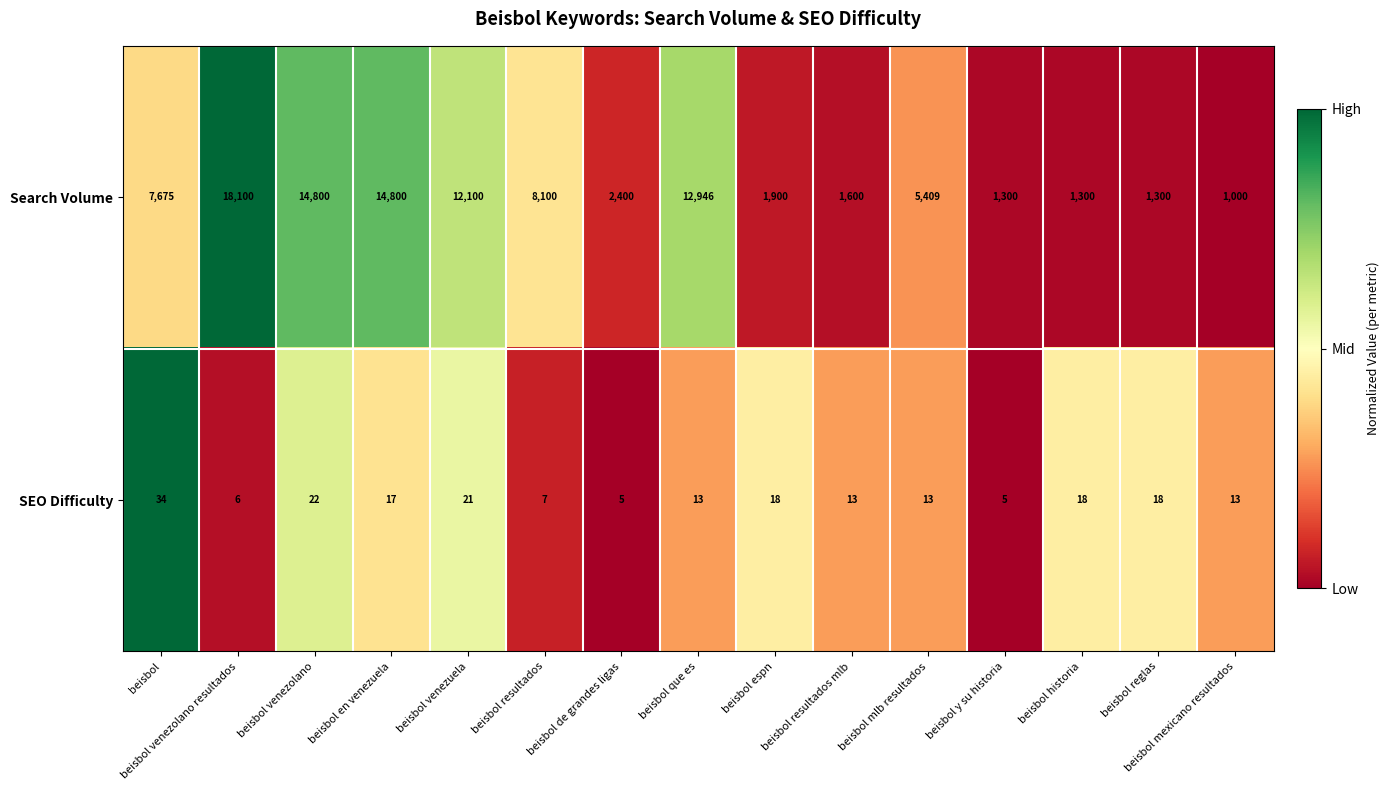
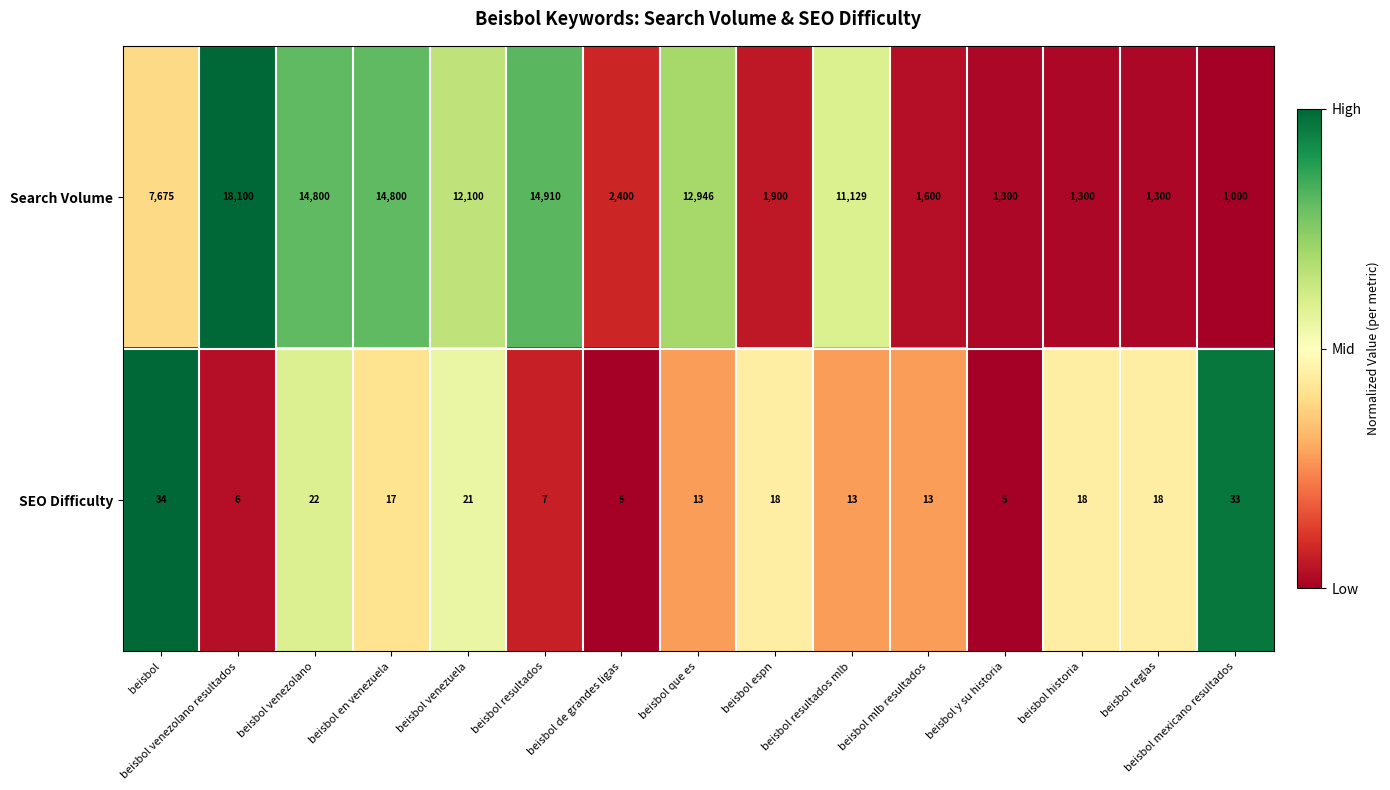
  {
    "Search Volume": {
      "beisbol": "7,675",
      "beisbol venezolano resultados": "18,100",
      "beisbol venezolano": "14,800",
      "beisbol en venezuela": "14,800",
      "beisbol venezuela": "12,100",
-     "beisbol resultados": "8,100",
+     "beisbol resultados": "14,910",
      "beisbol de grandes ligas": "2,400",
      "beisbol que es": "12,946",
      "beisbol espn": "1,900",
-     "beisbol resultados mlb": "1,600",
-     "beisbol mlb resultados": "5,409",
+     "beisbol resultados mlb": "11,129",
+     "beisbol mlb resultados": "1,600",
      "beisbol y su historia": "1,300",
      "beisbol historia": "1,300",
      "beisbol reglas": "1,300",
      "beisbol mexicano resultados": "1,000"
    },
    "SEO Difficulty": {
      "beisbol": "34",
      "beisbol venezolano resultados": "6",
      "beisbol venezolano": "22",
      "beisbol en venezuela": "17",
      "beisbol venezuela": "21",
      "beisbol resultados": "7",
      "beisbol de grandes ligas": "5",
      "beisbol que es": "13",
      "beisbol espn": "18",
      "beisbol resultados mlb": "13",
      "beisbol mlb resultados": "13",
      "beisbol y su historia": "5",
      "beisbol historia": "18",
      "beisbol reglas": "18",
-     "beisbol mexicano resultados": "13"
+     "beisbol mexicano resultados": "33"
    }
  }
